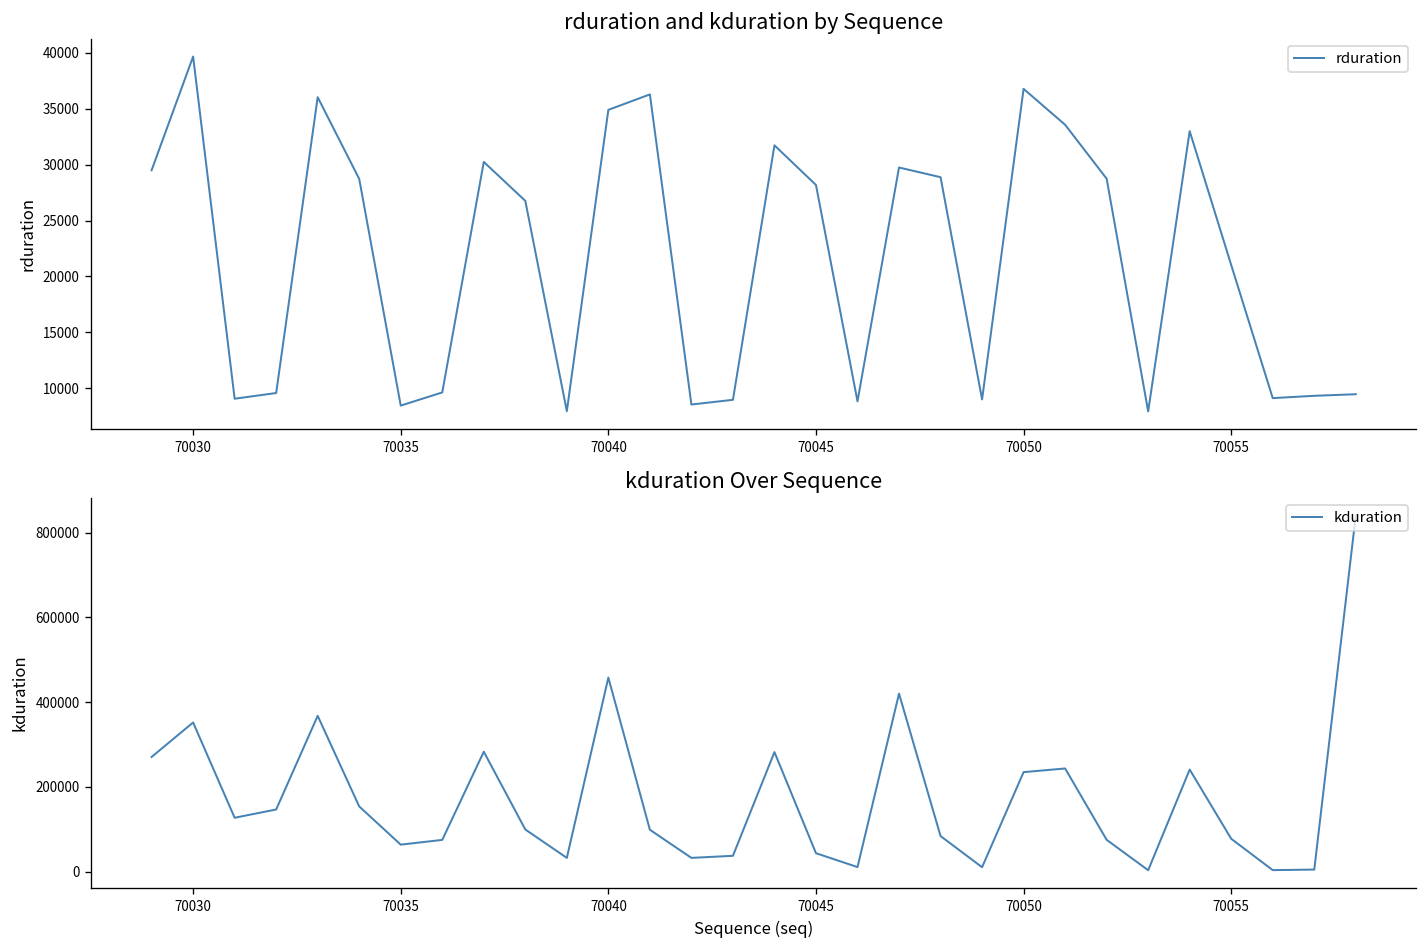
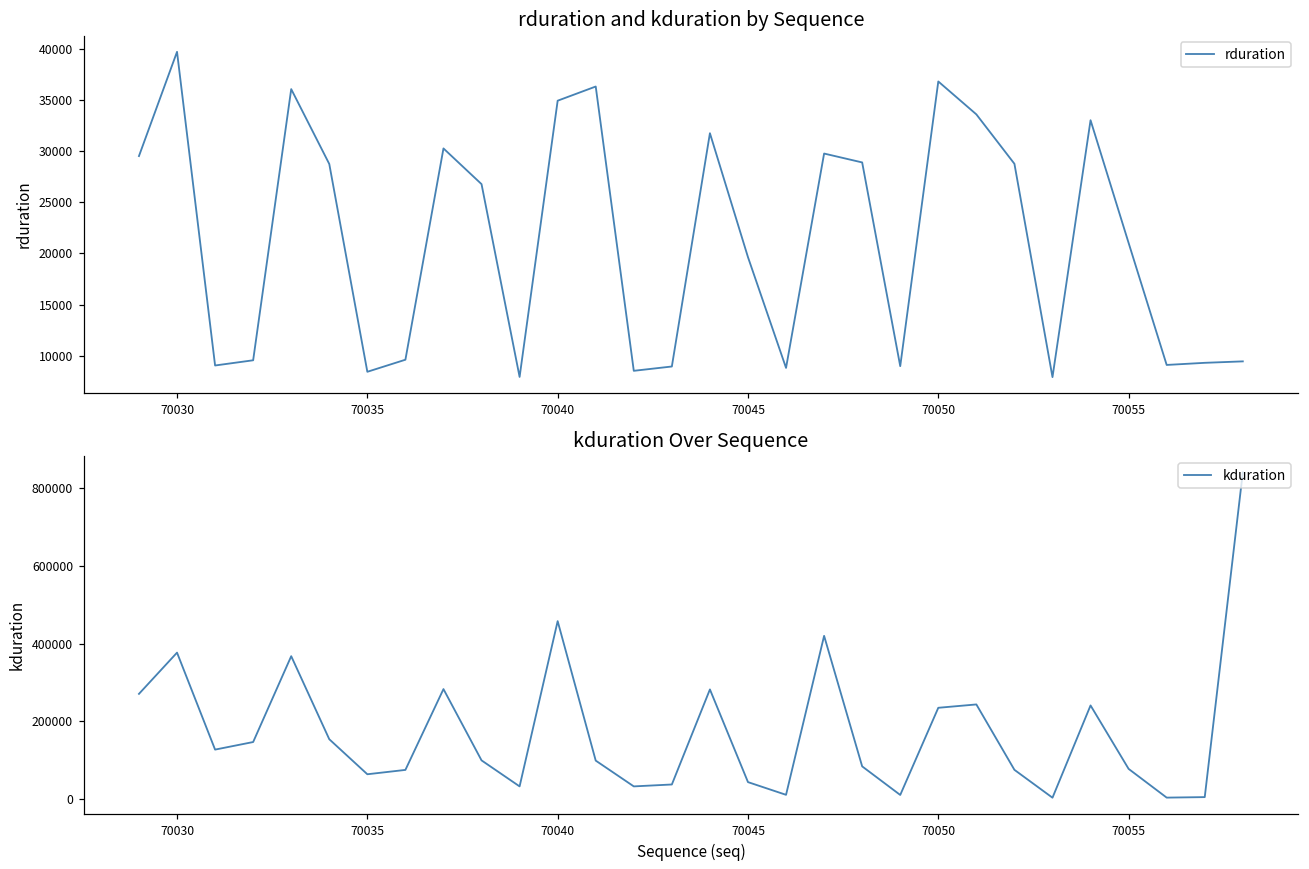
  {
    "rduration and kduration by Sequence": {
      "70030": 40000,
      "70035": 8000,
      "70040": 35000,
-     "70045": 28000,
+     "70045": 20000,
      "70050": 37000,
      "70055": 21000
    },
    "kduration Over Sequence": {
-     "70030": 350000,
+     "70030": 380000,
      "70035": 60000,
      "70040": 460000,
      "70045": 40000,
      "70050": 230000,
      "70055": 80000
    }
  }
